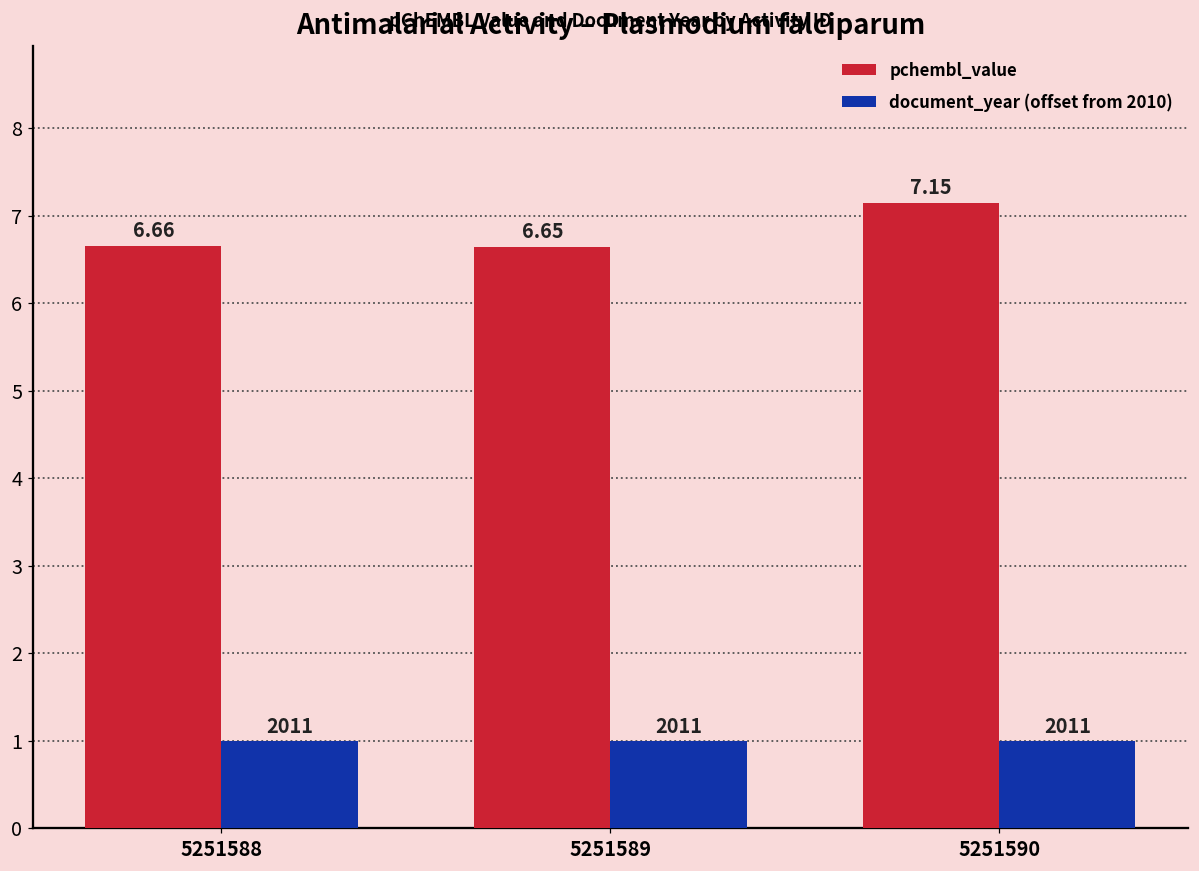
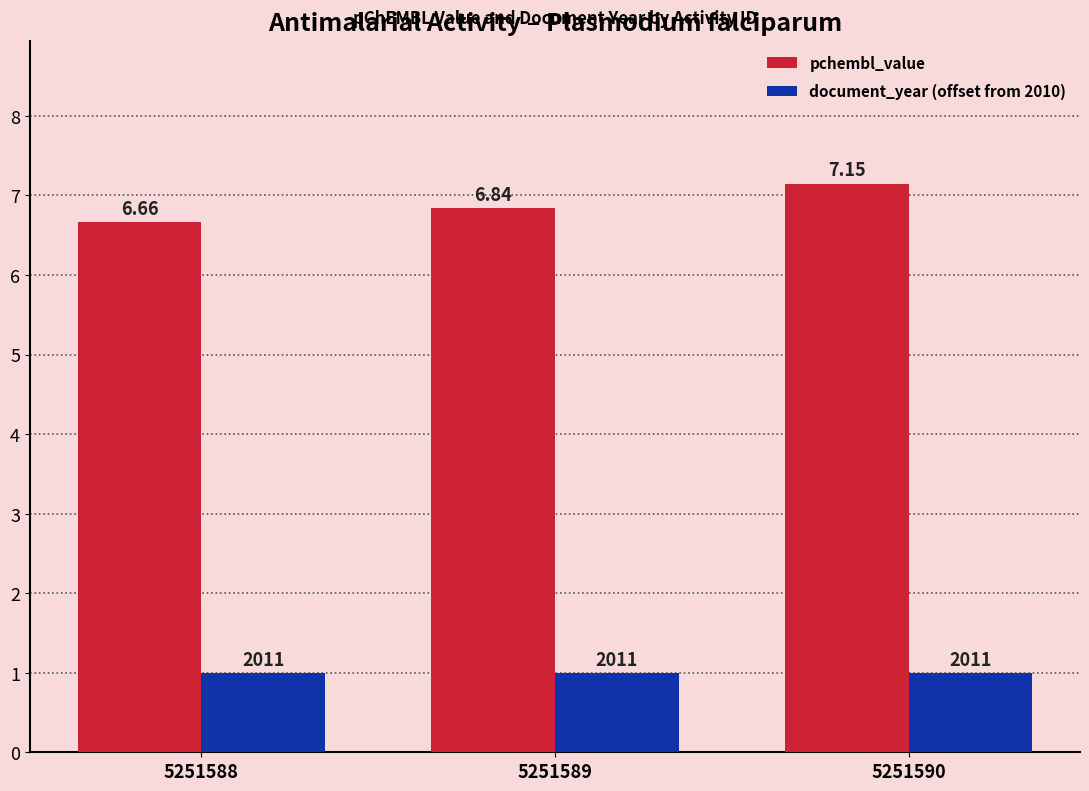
  {
    "pchembl_value": {
      "5251588": 6.66,
-     "5251589": 6.65,
+     "5251589": 6.84,
      "5251590": 7.15
    }
  }
